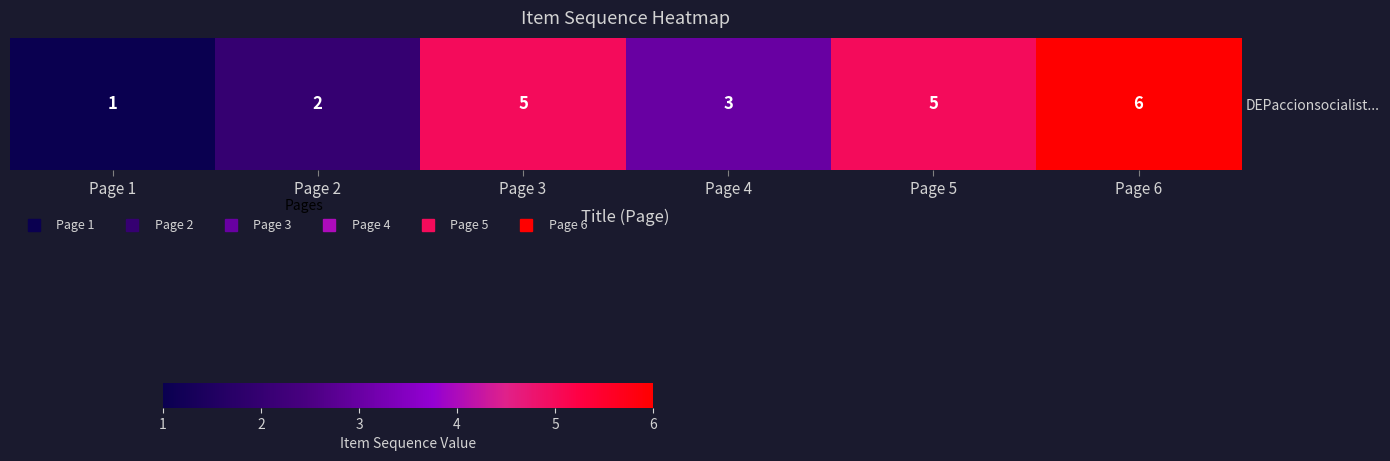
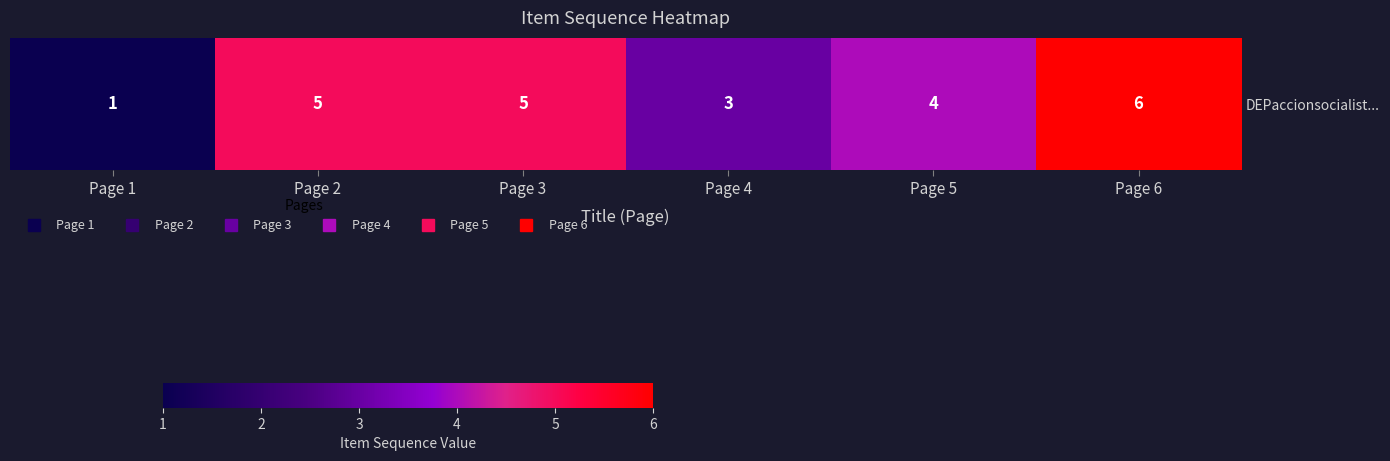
  {
    "DEPaccionsocialist...": {
      "Page 1": 1,
-     "Page 2": 2,
+     "Page 2": 5,
      "Page 3": 5,
      "Page 4": 3,
-     "Page 5": 5,
+     "Page 5": 4,
      "Page 6": 6
    }
  }
